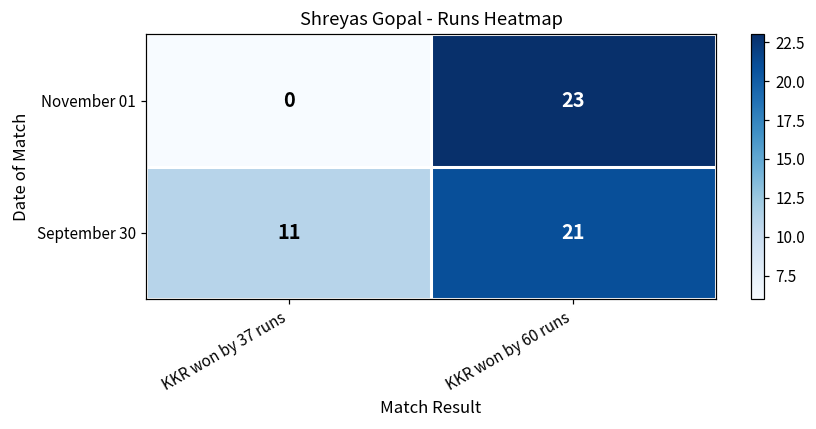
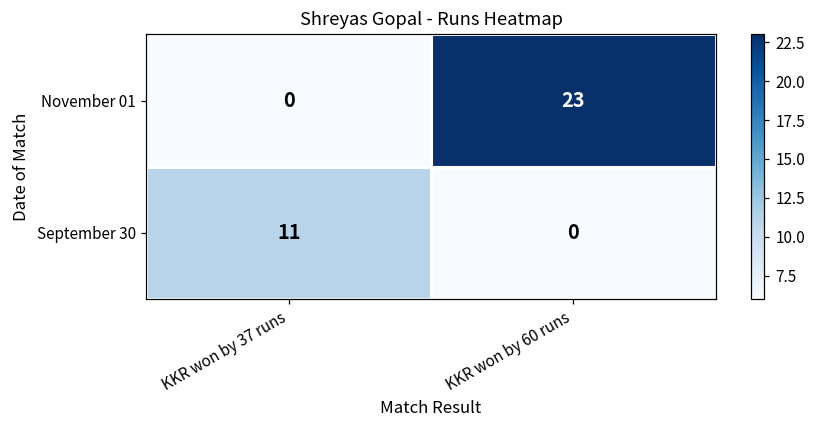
  {
    "November 01": {
      "KKR won by 37 runs": 0,
      "KKR won by 60 runs": 23
    },
    "September 30": {
      "KKR won by 37 runs": 11,
-     "KKR won by 60 runs": 21
+     "KKR won by 60 runs": 0
    }
  }
